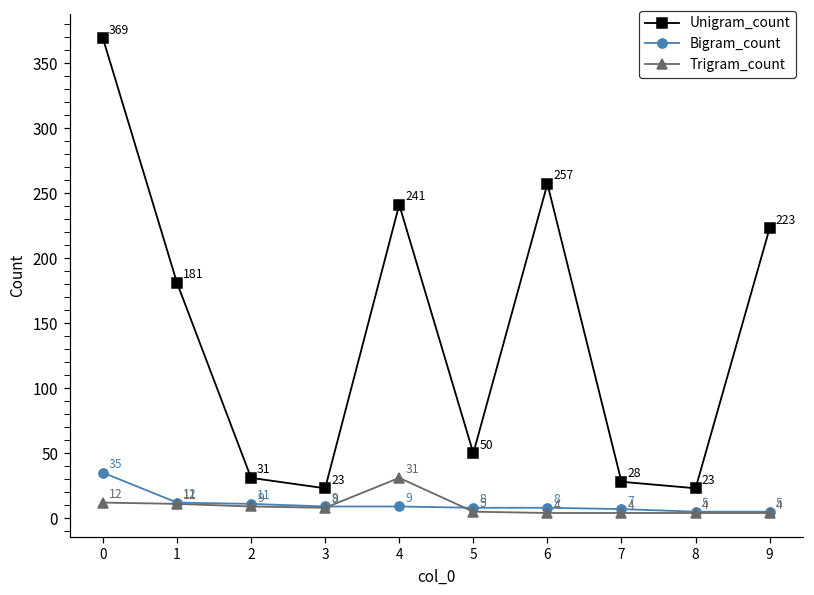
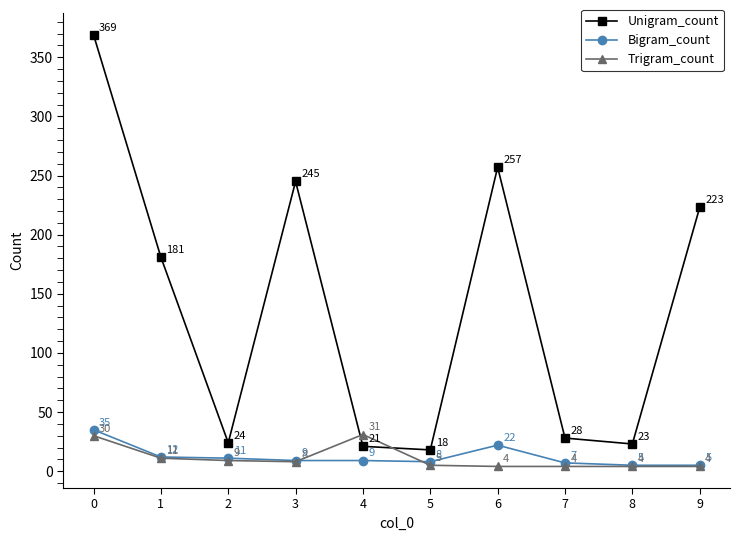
  {
    "Unigram_count": {
      "0": 369,
      "1": 181,
-     "2": 31,
-     "3": 23,
-     "4": 241,
-     "5": 50,
+     "2": 24,
+     "3": 245,
+     "4": 21,
+     "5": 18,
      "6": 257,
      "7": 28,
      "8": 23,
      "9": 223
    },
    "Bigram_count": {
      "0": 35,
      "4": 9,
-     "6": 8
+     "6": 22
    },
    "Trigram_count": {
-     "0": 12,
+     "0": 30,
      "4": 31
    }
  }
